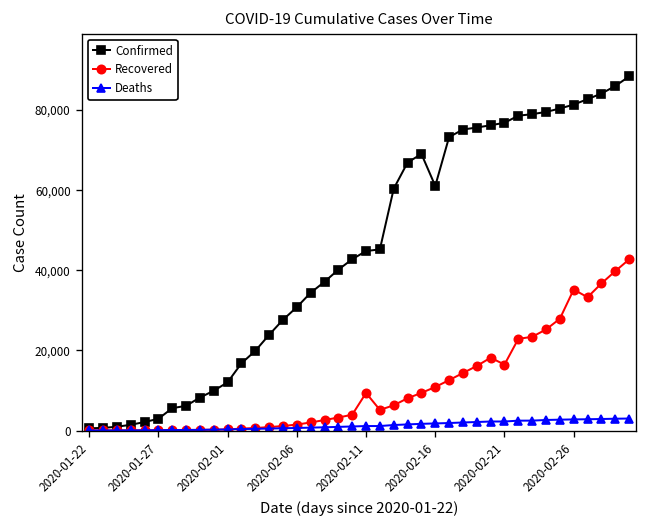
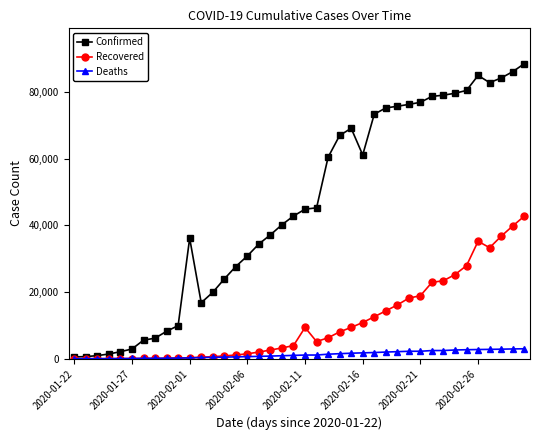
  {
    "Confirmed": {
      "2020-01-27": "3,000",
-     "2020-02-01": "12,000",
+     "2020-02-01": "36,000",
      "2020-02-06": "31,000",
      "2020-02-11": "45,000",
      "2020-02-16": "61,000",
      "2020-02-21": "77,000",
-     "2020-02-26": "81,000"
+     "2020-02-26": "85,000"
    },
    "Recovered": {
      "2020-02-06": "1,000",
      "2020-02-11": "9,000",
      "2020-02-16": "11,000",
-     "2020-02-21": "16,000",
+     "2020-02-21": "19,000",
      "2020-02-26": "35,000"
    },
    "Deaths": {
      "2020-02-06": "1,000",
      "2020-02-11": "1,000",
      "2020-02-16": "2,000",
      "2020-02-21": "2,000",
      "2020-02-26": "3,000"
    }
  }
